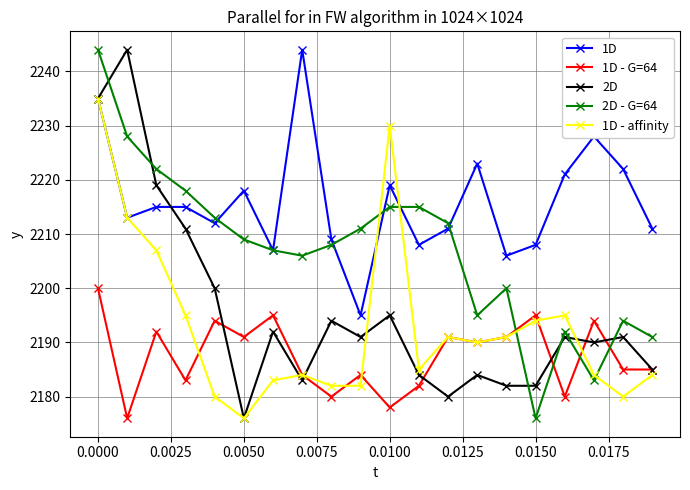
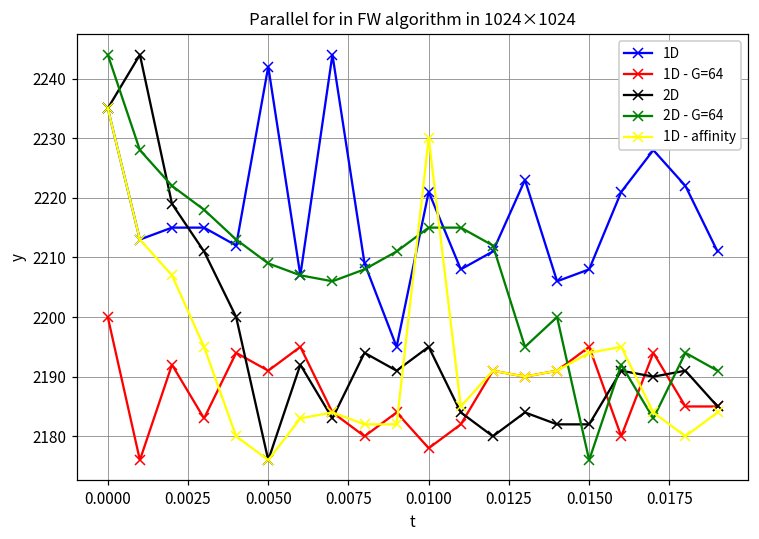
  {
    "1D": {
-     "0.0050": 2218,
-     "0.0100": 2219,
+     "0.0050": 2242,
+     "0.0100": 2221,
      "0.0150": 2208
    },
    "1D - G=64": {
      "0.0000": 2200,
      "0.0050": 2191,
      "0.0100": 2178,
      "0.0150": 2195
    },
    "2D": {
      "0.0100": 2195,
      "0.0150": 2182
    },
    "2D - G=64": {
      "0.0000": 2244,
      "0.0050": 2209,
      "0.0100": 2215,
      "0.0150": 2176
    },
    "1D - affinity": {
      "0.0100": 2230,
      "0.0150": 2194
    }
  }
